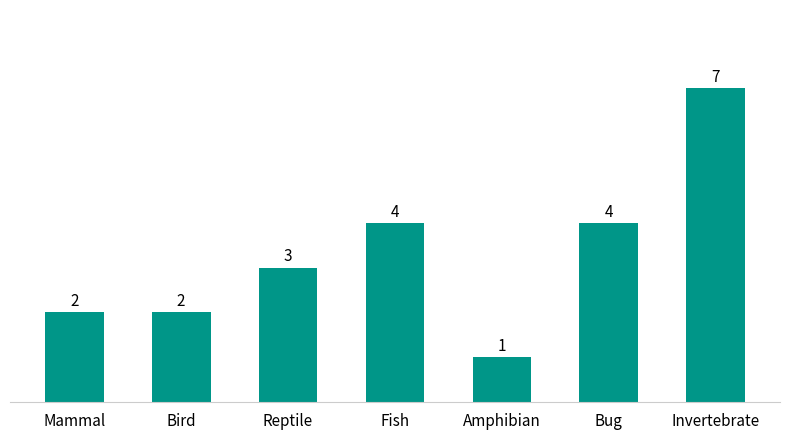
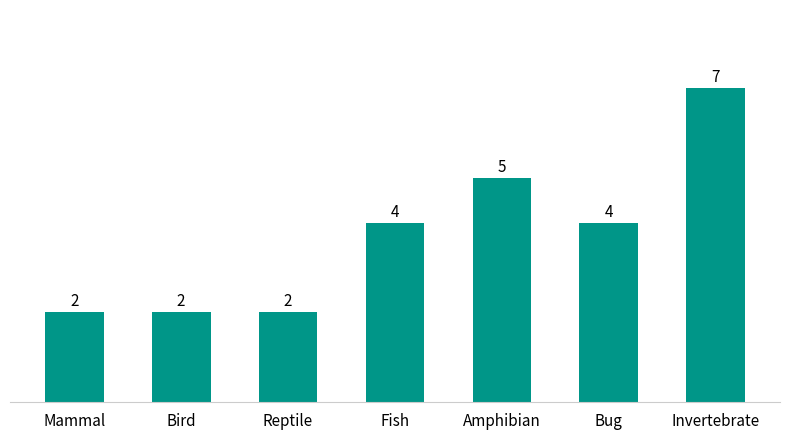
  {
    "Mammal": 2,
    "Bird": 2,
-   "Reptile": 3,
+   "Reptile": 2,
    "Fish": 4,
-   "Amphibian": 1,
+   "Amphibian": 5,
    "Bug": 4,
    "Invertebrate": 7
  }
